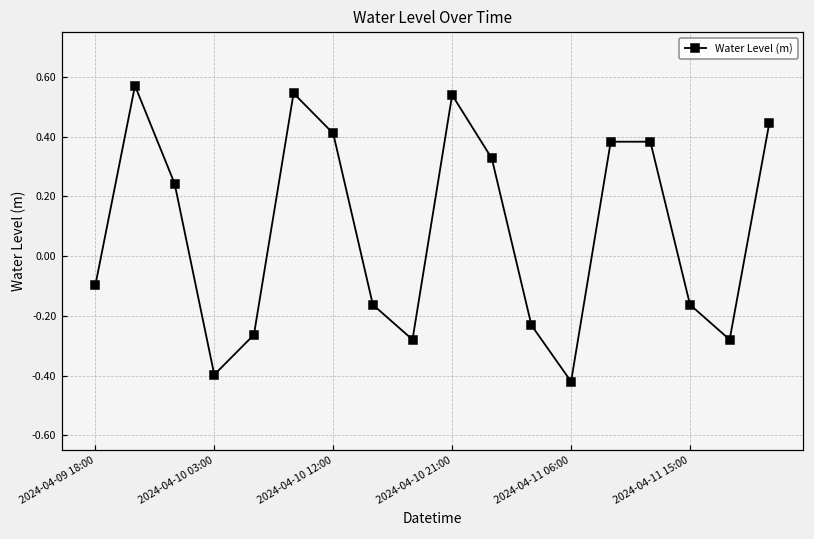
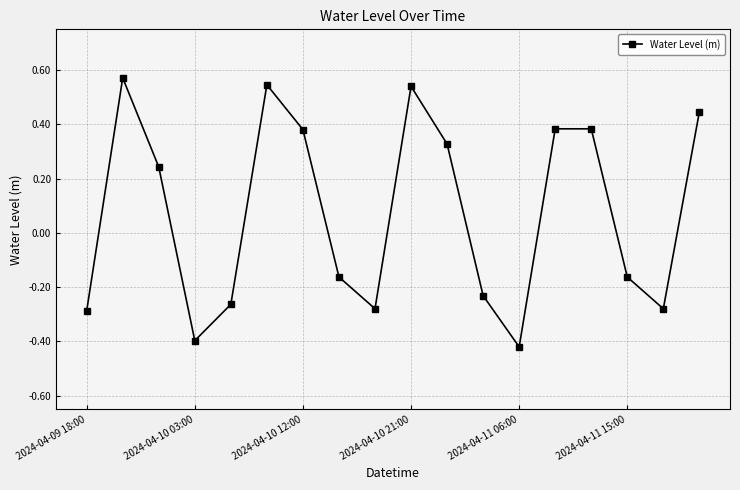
  {
-   "2024-04-09 18:00": -0.10,
+   "2024-04-09 18:00": -0.29,
    "2024-04-10 03:00": -0.40,
-   "2024-04-10 12:00": 0.41,
+   "2024-04-10 12:00": 0.38,
    "2024-04-10 21:00": 0.54,
    "2024-04-11 06:00": -0.42,
    "2024-04-11 15:00": -0.16
  }
